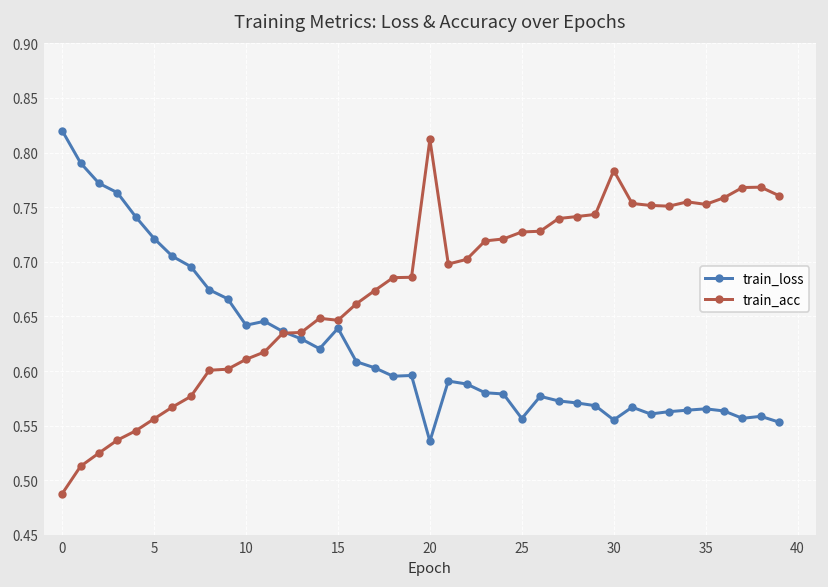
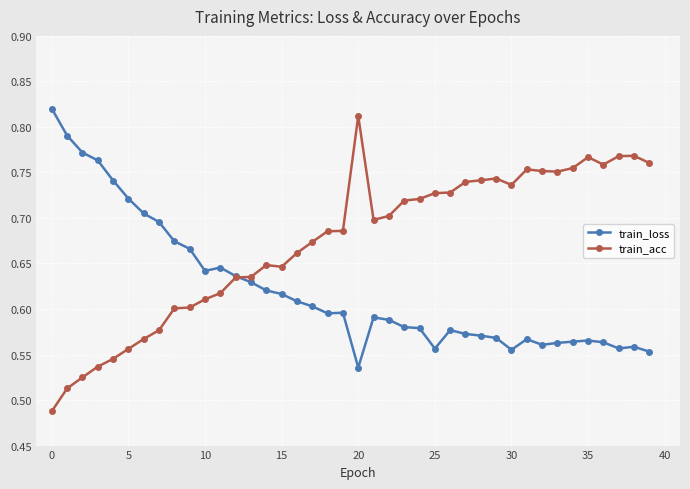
  {
    "train_loss": {
      "0": 0.82,
      "5": 0.72,
      "10": 0.64,
-     "15": 0.64,
+     "15": 0.62,
      "20": 0.54,
      "25": 0.56,
      "30": 0.56,
      "35": 0.57
    },
    "train_acc": {
      "0": 0.49,
      "5": 0.56,
      "10": 0.61,
      "15": 0.65,
      "20": 0.81,
      "25": 0.73,
-     "30": 0.78,
-     "35": 0.75
+     "30": 0.74,
+     "35": 0.77
    }
  }
